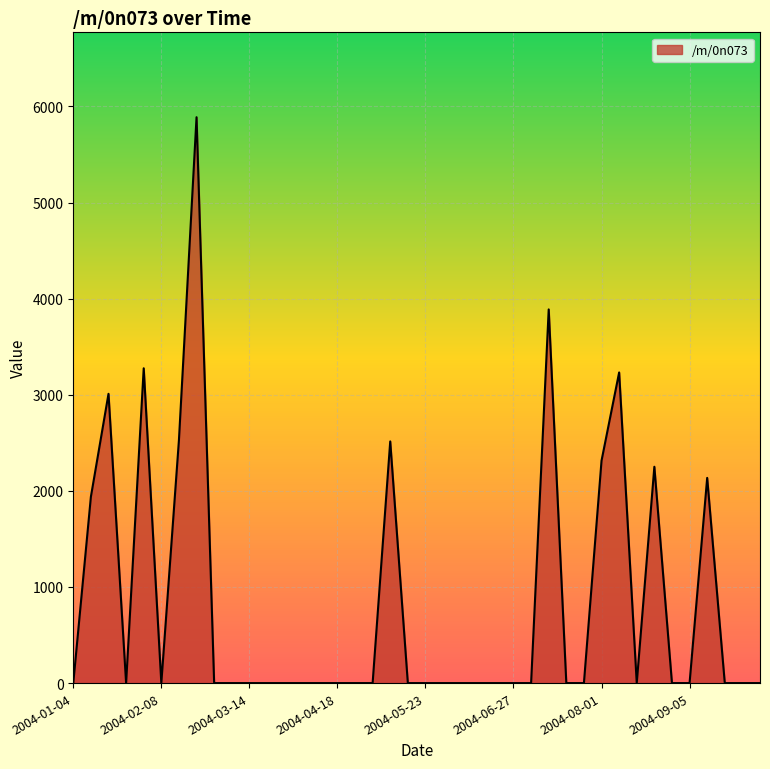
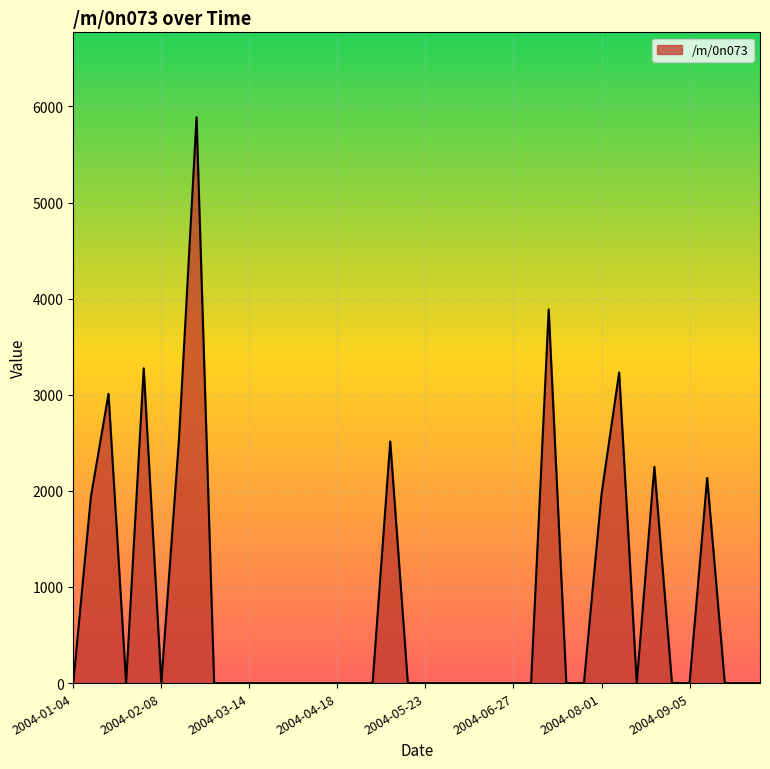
  {
    "2004-01-04": 0,
    "2004-02-08": 0,
    "2004-03-14": 0,
    "2004-04-18": 0,
    "2004-05-23": 0,
    "2004-06-27": 0,
-   "2004-08-01": 2300,
+   "2004-08-01": 2000,
    "2004-09-05": 0
  }
